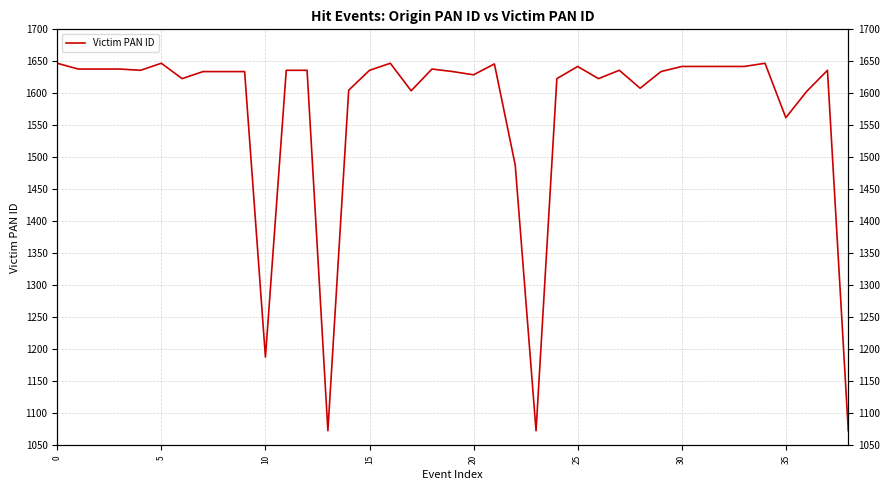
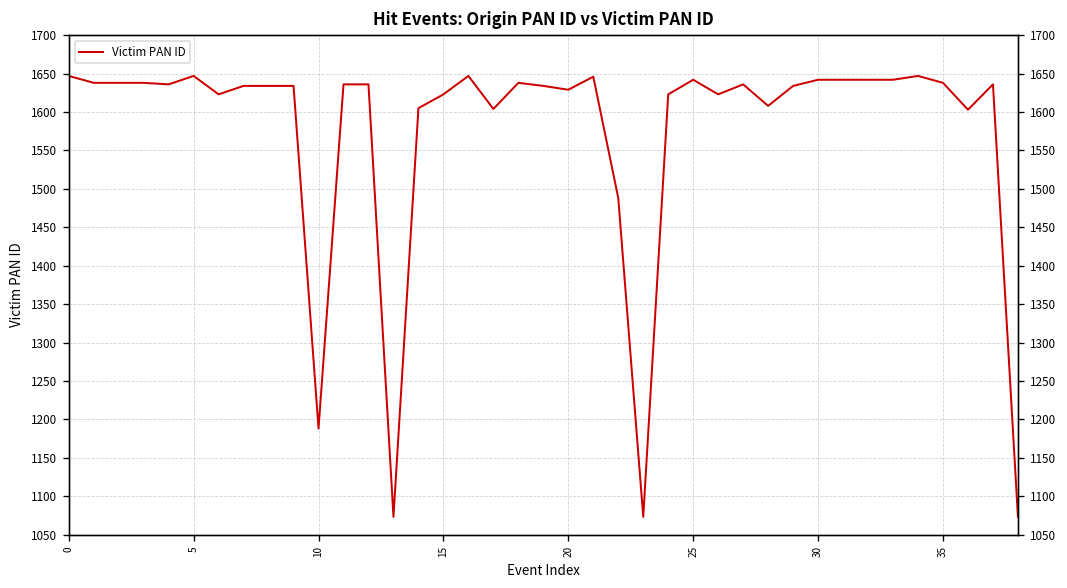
  {
    "5": 1650,
    "10": 1190,
-   "15": 1640,
+   "15": 1620,
    "20": 1630,
    "25": 1640,
    "30": 1640,
-   "35": 1560
+   "35": 1640
  }
